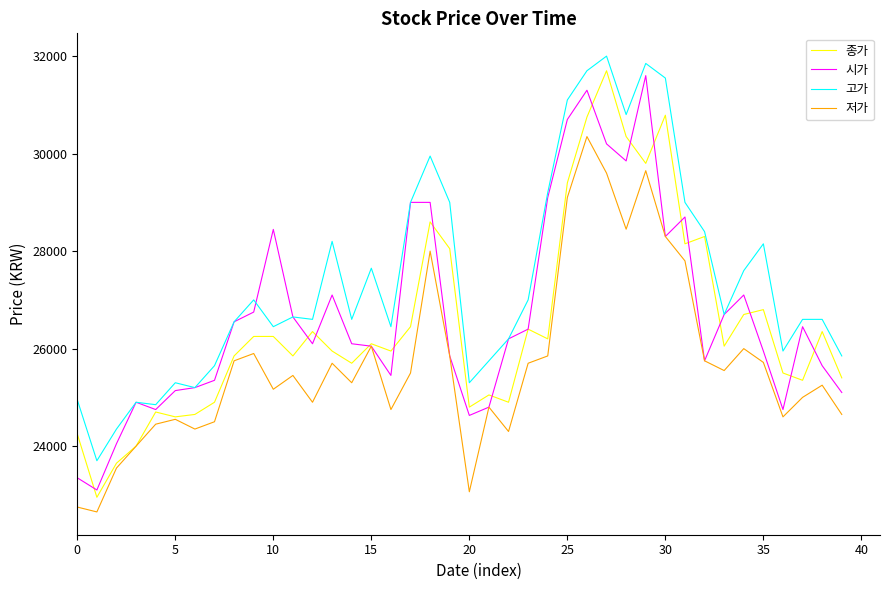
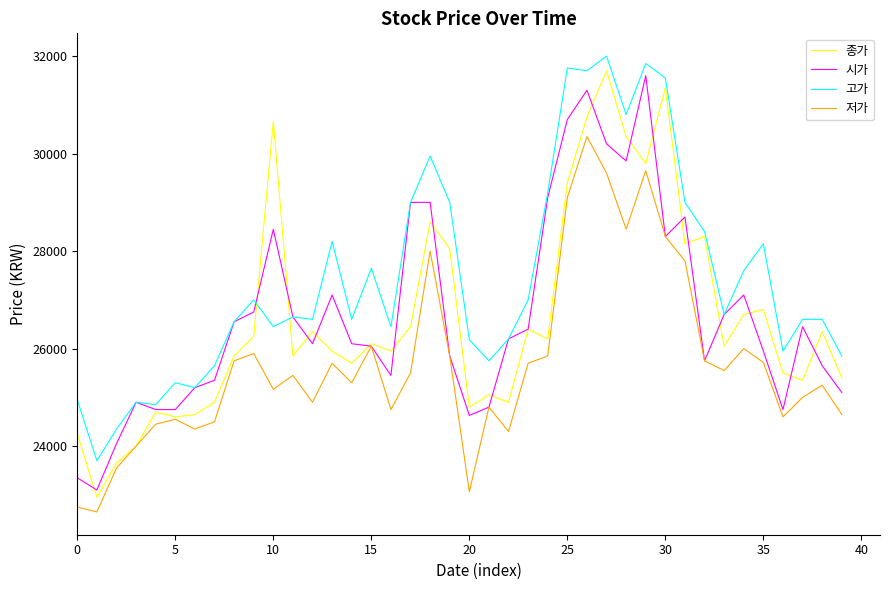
  {
    "종가": {
      "0": 24300,
-     "10": 26300,
+     "10": 30700,
      "20": 24800,
      "25": 29400,
-     "30": 30800,
+     "30": 31400,
      "35": 26800
    },
    "시가": {
      "0": 23400,
-     "5": 25100,
+     "5": 24800,
      "10": 28400,
      "20": 24600,
      "25": 30700,
      "35": 26000
    },
    "고가": {
      "0": 25000,
      "5": 25300,
      "10": 26500,
      "15": 27700,
-     "20": 25300,
-     "25": 31100,
+     "20": 26200,
+     "25": 31800,
      "30": 31600,
      "35": 28200
    },
    "저가": {
      "0": 22800,
      "10": 25200,
      "20": 23100,
      "25": 29100,
      "35": 25700
    }
  }
